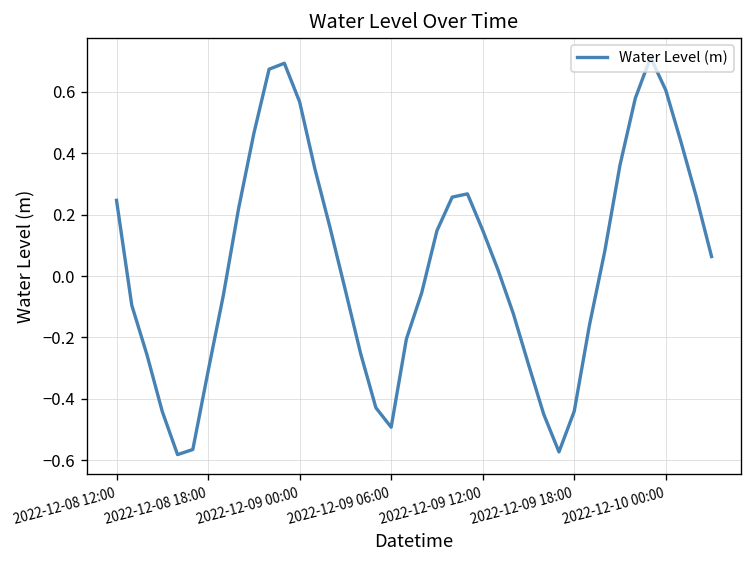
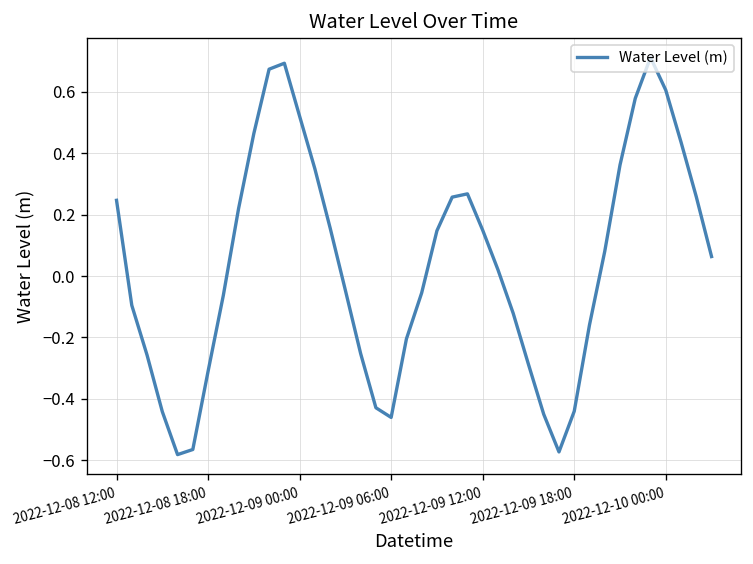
  {
    "2022-12-08 12:00": 0.25,
    "2022-12-08 18:00": -0.31,
-   "2022-12-09 00:00": 0.57,
-   "2022-12-09 06:00": -0.49,
+   "2022-12-09 00:00": 0.52,
+   "2022-12-09 06:00": -0.46,
    "2022-12-09 12:00": 0.15,
    "2022-12-09 18:00": -0.44,
    "2022-12-10 00:00": 0.61
  }
